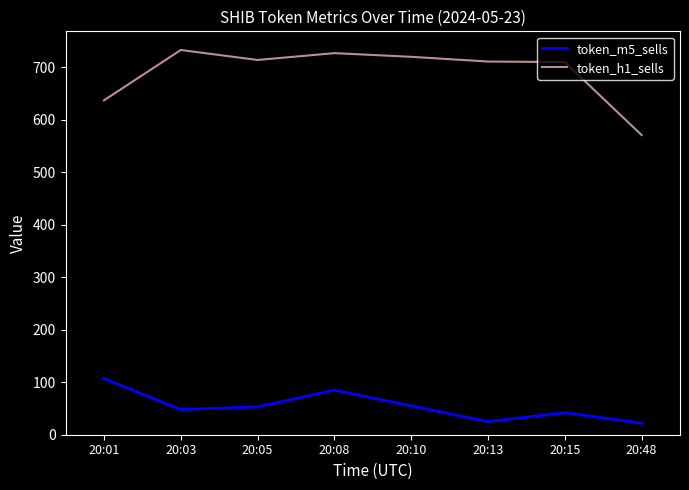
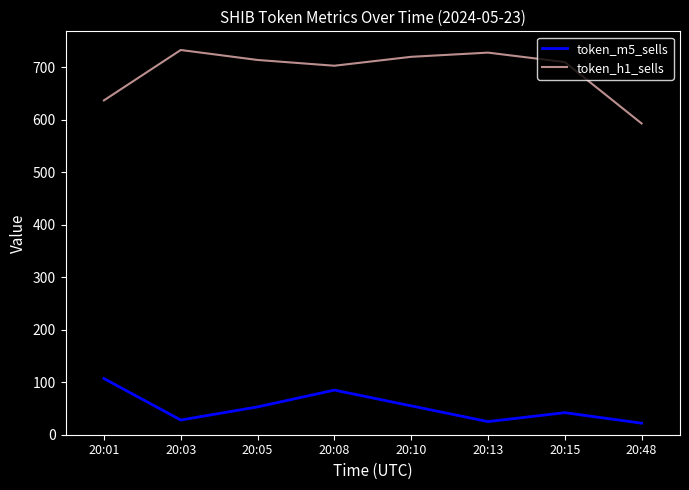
  {
    "token_m5_sells": {
      "20:01": 110,
-     "20:03": 50,
+     "20:03": 30,
      "20:05": 50,
      "20:08": 90,
      "20:10": 60,
      "20:13": 30,
      "20:15": 40,
      "20:48": 20
    },
    "token_h1_sells": {
      "20:01": 640,
      "20:03": 730,
      "20:05": 710,
-     "20:08": 730,
+     "20:08": 700,
      "20:10": 720,
-     "20:13": 710,
-     "20:48": 570
+     "20:13": 730,
+     "20:48": 590
    }
  }
